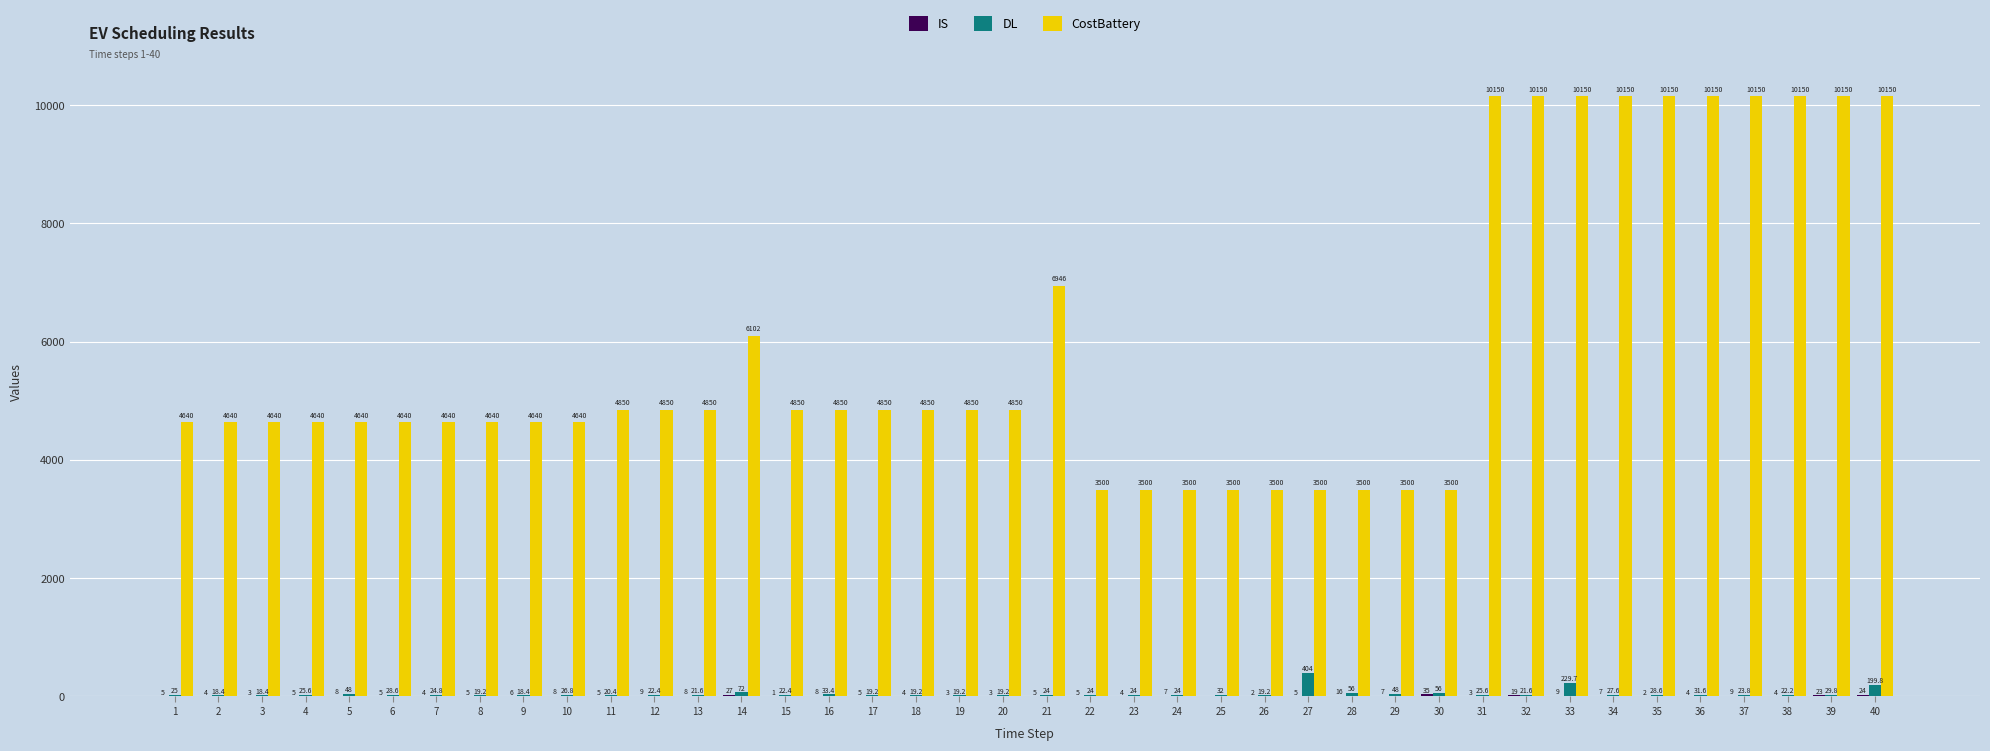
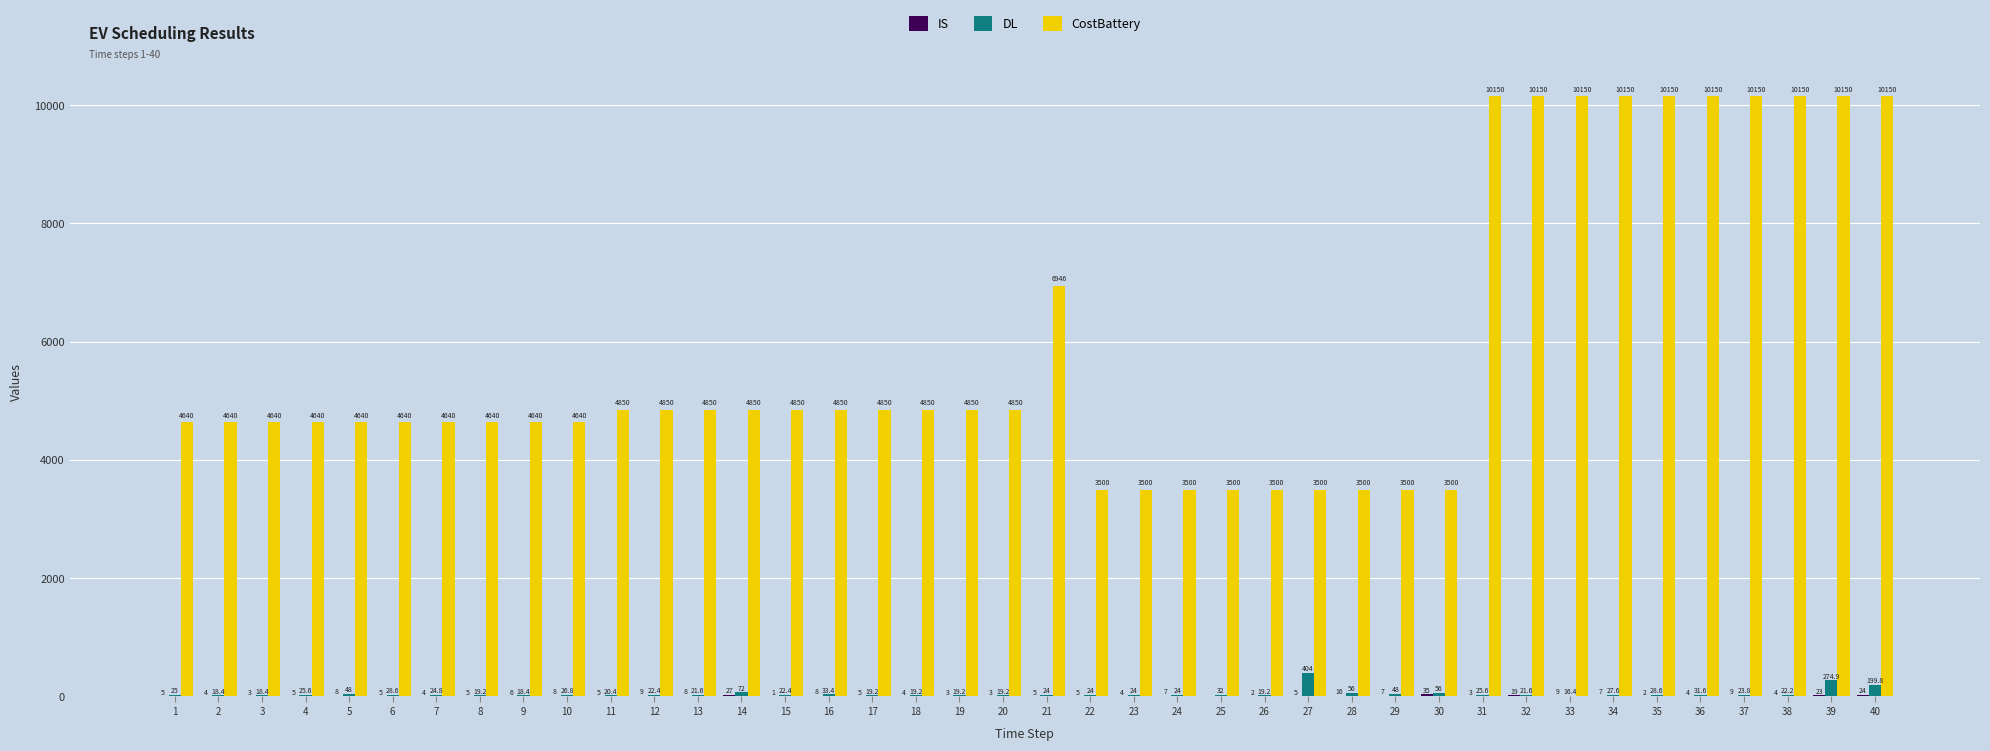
  {
    "IS": {
      "1": 5,
      "2": 4,
      "3": 3,
      "4": 5,
      "5": 8,
      "6": 5,
      "7": 4,
      "8": 5,
      "9": 6,
      "10": 8,
      "11": 5,
      "12": 9,
      "13": 8,
      "14": 27,
      "15": 1,
      "16": 8,
      "17": 5,
      "18": 4,
      "19": 3,
      "20": 3,
      "21": 5,
      "22": 5,
      "23": 4,
      "24": 7,
      "26": 2,
      "27": 5,
      "28": 16,
      "29": 7,
      "30": 35,
      "31": 3,
      "32": 19,
      "33": 9,
      "34": 7,
      "35": 2,
      "36": 4,
      "37": 9,
      "38": 4,
      "39": 23,
      "40": 24
    },
    "DL": {
      "1": 25,
      "2": 18.4,
      "3": 18.4,
      "4": 25.6,
      "5": 48,
      "6": 28.6,
      "7": 24.8,
      "8": 19.2,
      "9": 18.4,
      "10": 26.8,
      "11": 20.4,
      "12": 22.4,
      "13": 21.6,
      "14": 72,
      "15": 22.4,
      "16": 33.4,
      "17": 19.2,
      "18": 19.2,
      "19": 19.2,
      "20": 19.2,
      "21": 24,
      "22": 24,
      "23": 24,
      "24": 24,
      "25": 32,
      "26": 19.2,
      "27": 404,
      "28": 56,
      "29": 48,
      "30": 56,
      "31": 25.6,
      "32": 21.6,
-     "33": 229.7,
+     "33": 16.4,
      "34": 27.6,
      "35": 28.6,
      "36": 31.6,
      "37": 23.8,
      "38": 22.2,
-     "39": 29.8,
+     "39": 274.9,
      "40": 199.8
    },
    "CostBattery": {
      "1": 4640,
      "2": 4640,
      "3": 4640,
      "4": 4640,
      "5": 4640,
      "6": 4640,
      "7": 4640,
      "8": 4640,
      "9": 4640,
      "10": 4640,
      "11": 4850,
      "12": 4850,
      "13": 4850,
-     "14": 6102,
+     "14": 4850,
      "15": 4850,
      "16": 4850,
      "17": 4850,
      "18": 4850,
      "19": 4850,
      "20": 4850,
      "21": 6946,
      "22": 3500,
      "23": 3500,
      "24": 3500,
      "25": 3500,
      "26": 3500,
      "27": 3500,
      "28": 3500,
      "29": 3500,
      "30": 3500,
      "31": 10150,
      "32": 10150,
      "33": 10150,
      "34": 10150,
      "35": 10150,
      "36": 10150,
      "37": 10150,
      "38": 10150,
      "39": 10150,
      "40": 10150
    }
  }
